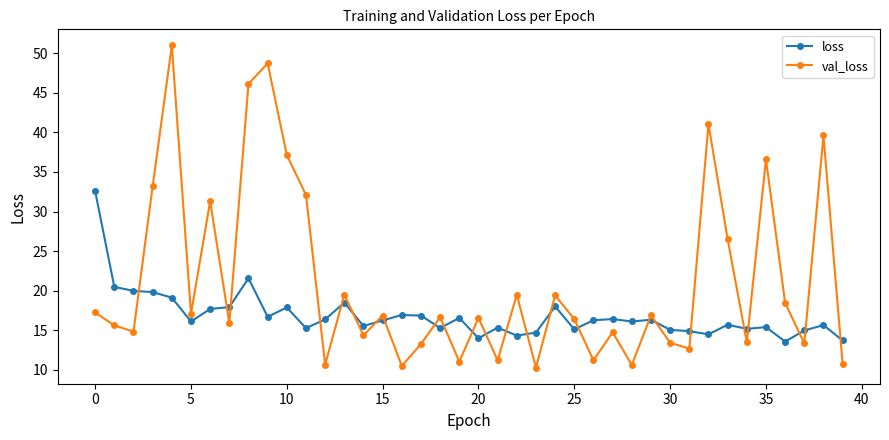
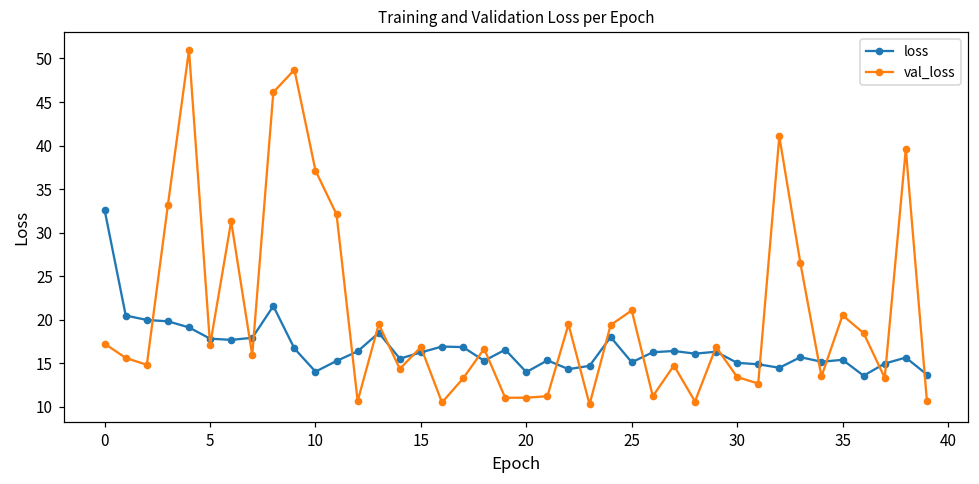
  {
    "loss": {
      "0": 33,
-     "5": 16,
-     "10": 18,
+     "5": 18,
+     "10": 14,
      "15": 16,
      "20": 14,
      "25": 15,
      "30": 15,
      "35": 15
    },
    "val_loss": {
      "0": 17,
      "5": 17,
      "10": 37,
      "15": 17,
-     "20": 17,
-     "25": 16,
+     "20": 11,
+     "25": 21,
      "30": 13,
-     "35": 37
+     "35": 21
    }
  }
